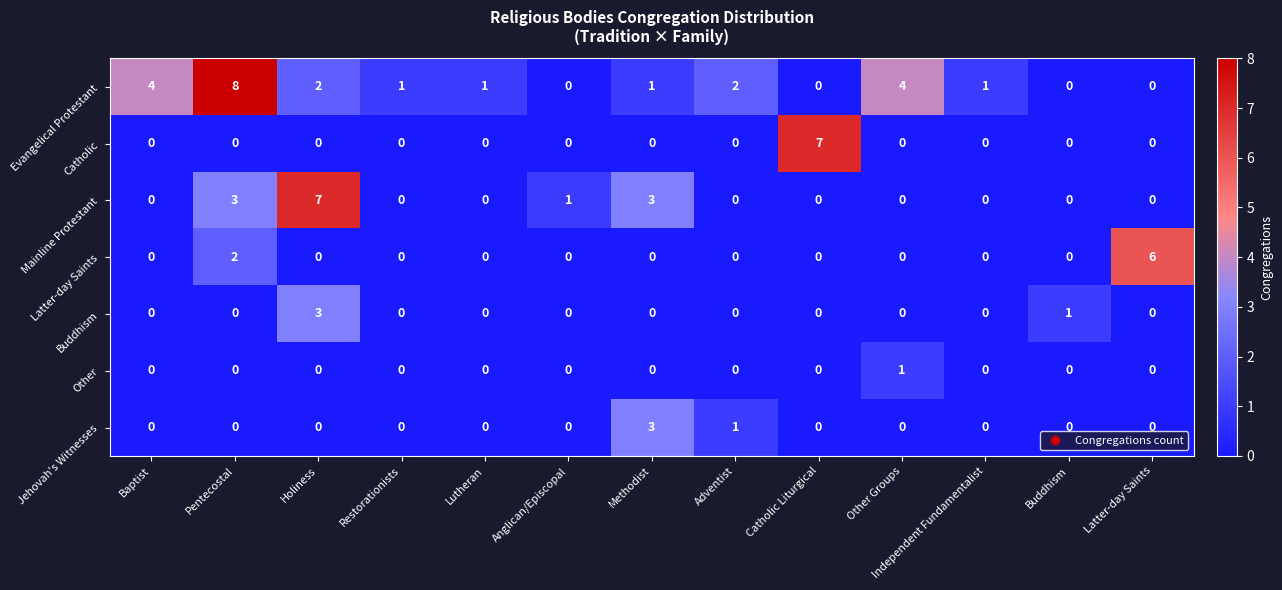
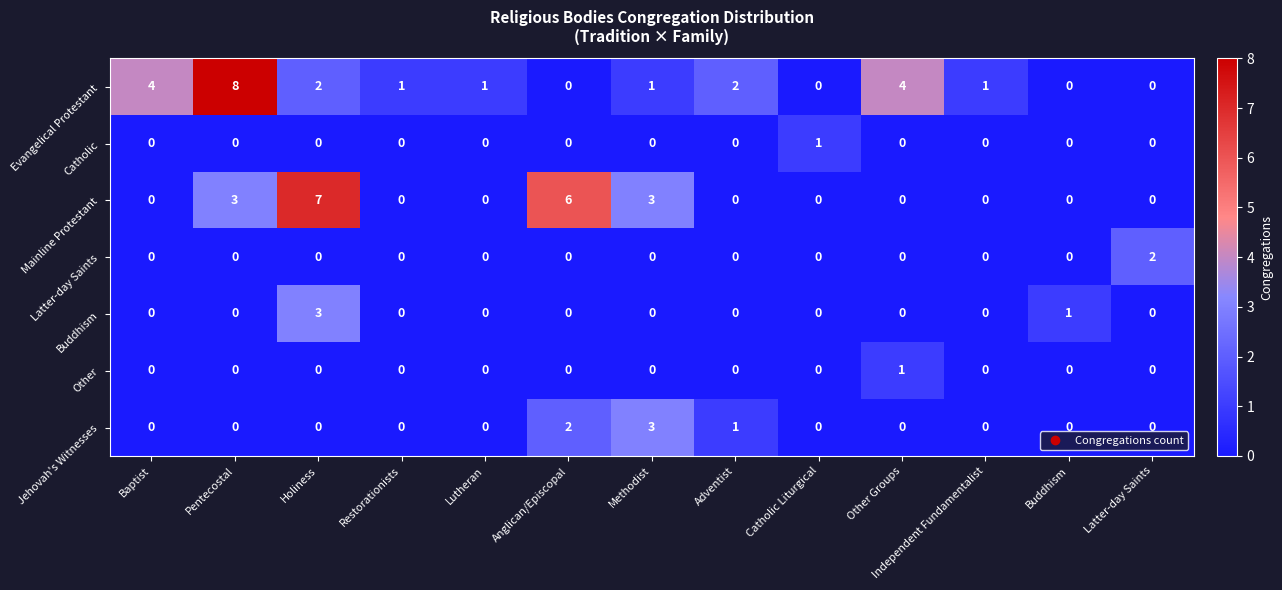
  {
    "Evangelical Protestant": {
      "Baptist": 4,
      "Pentecostal": 8,
      "Holiness": 2,
      "Restorationists": 1,
      "Lutheran": 1,
      "Anglican/Episcopal": 0,
      "Methodist": 1,
      "Adventist": 2,
      "Catholic Liturgical": 0,
      "Other Groups": 4,
      "Independent Fundamentalist": 1,
      "Buddhism": 0,
      "Latter-day Saints": 0
    },
    "Catholic": {
      "Baptist": 0,
      "Pentecostal": 0,
      "Holiness": 0,
      "Restorationists": 0,
      "Lutheran": 0,
      "Anglican/Episcopal": 0,
      "Methodist": 0,
      "Adventist": 0,
-     "Catholic Liturgical": 7,
+     "Catholic Liturgical": 1,
      "Other Groups": 0,
      "Independent Fundamentalist": 0,
      "Buddhism": 0,
      "Latter-day Saints": 0
    },
    "Mainline Protestant": {
      "Baptist": 0,
      "Pentecostal": 3,
      "Holiness": 7,
      "Restorationists": 0,
      "Lutheran": 0,
-     "Anglican/Episcopal": 1,
+     "Anglican/Episcopal": 6,
      "Methodist": 3,
      "Adventist": 0,
      "Catholic Liturgical": 0,
      "Other Groups": 0,
      "Independent Fundamentalist": 0,
      "Buddhism": 0,
      "Latter-day Saints": 0
    },
    "Latter-day Saints": {
      "Baptist": 0,
-     "Pentecostal": 2,
+     "Pentecostal": 0,
      "Holiness": 0,
      "Restorationists": 0,
      "Lutheran": 0,
      "Anglican/Episcopal": 0,
      "Methodist": 0,
      "Adventist": 0,
      "Catholic Liturgical": 0,
      "Other Groups": 0,
      "Independent Fundamentalist": 0,
      "Buddhism": 0,
-     "Latter-day Saints": 6
+     "Latter-day Saints": 2
    },
    "Buddhism": {
      "Baptist": 0,
      "Pentecostal": 0,
      "Holiness": 3,
      "Restorationists": 0,
      "Lutheran": 0,
      "Anglican/Episcopal": 0,
      "Methodist": 0,
      "Adventist": 0,
      "Catholic Liturgical": 0,
      "Other Groups": 0,
      "Independent Fundamentalist": 0,
      "Buddhism": 1,
      "Latter-day Saints": 0
    },
    "Other": {
      "Baptist": 0,
      "Pentecostal": 0,
      "Holiness": 0,
      "Restorationists": 0,
      "Lutheran": 0,
      "Anglican/Episcopal": 0,
      "Methodist": 0,
      "Adventist": 0,
      "Catholic Liturgical": 0,
      "Other Groups": 1,
      "Independent Fundamentalist": 0,
      "Buddhism": 0,
      "Latter-day Saints": 0
    },
    "Jehovah's Witnesses": {
      "Baptist": 0,
      "Pentecostal": 0,
      "Holiness": 0,
      "Restorationists": 0,
      "Lutheran": 0,
-     "Anglican/Episcopal": 0,
+     "Anglican/Episcopal": 2,
      "Methodist": 3,
      "Adventist": 1,
      "Catholic Liturgical": 0,
      "Other Groups": 0,
      "Independent Fundamentalist": 0
    }
  }
